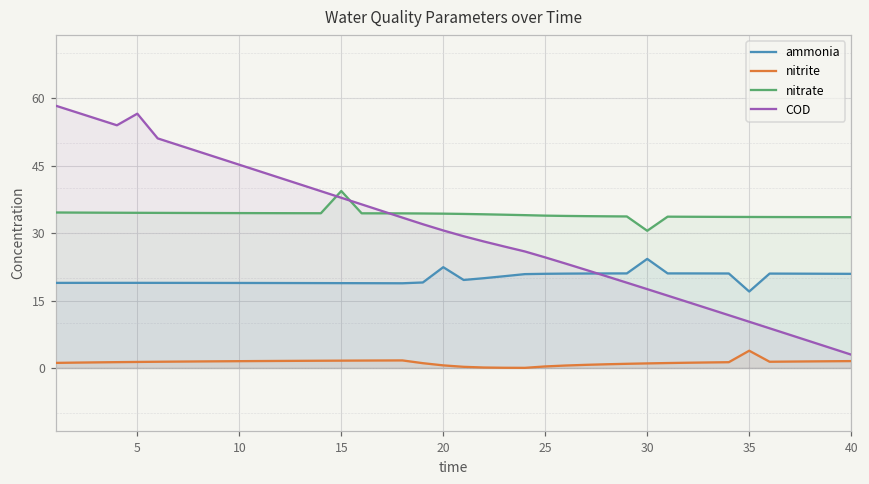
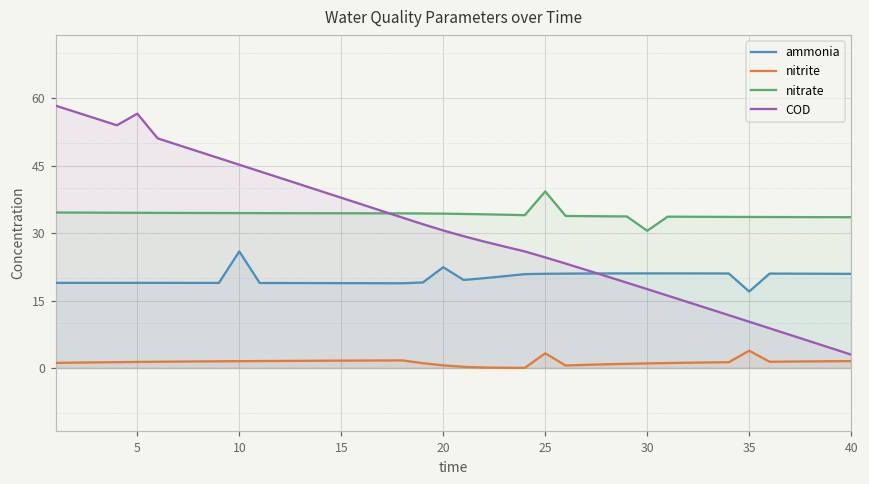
  {
    "ammonia": {
      "5": 19,
-     "10": 19,
+     "10": 26,
      "15": 19,
      "20": 22,
      "25": 21,
-     "30": 24,
+     "30": 21,
      "35": 17,
      "40": 21
    },
    "nitrite": {
      "5": 1,
      "10": 2,
      "15": 2,
      "20": 1,
-     "25": 0,
+     "25": 3,
      "30": 1,
      "35": 4,
      "40": 2
    },
    "nitrate": {
      "5": 35,
      "10": 34,
-     "15": 39,
+     "15": 34,
      "20": 34,
-     "25": 34,
+     "25": 39,
      "30": 31,
      "35": 34,
      "40": 34
    },
    "COD": {
      "5": 57,
      "10": 45,
      "15": 38,
      "20": 31,
      "25": 25,
      "30": 18,
      "35": 10,
      "40": 3
    }
  }
